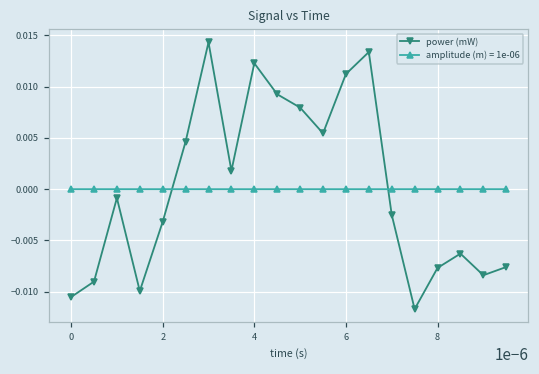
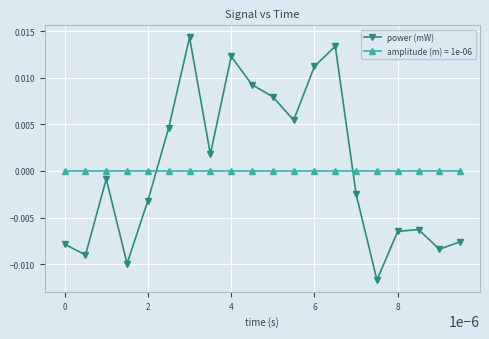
  {
    "power (mW)": {
-     "0": -0.011,
+     "0": -0.008,
      "2": -0.003,
      "4": 0.012,
      "6": 0.011,
-     "8": -0.008
+     "8": -0.006
    },
    "amplitude (m) = 1e-06": {
      "0": 0.000,
      "2": 0.000,
      "4": 0.000,
      "6": 0.000,
      "8": 0.000
    }
  }
